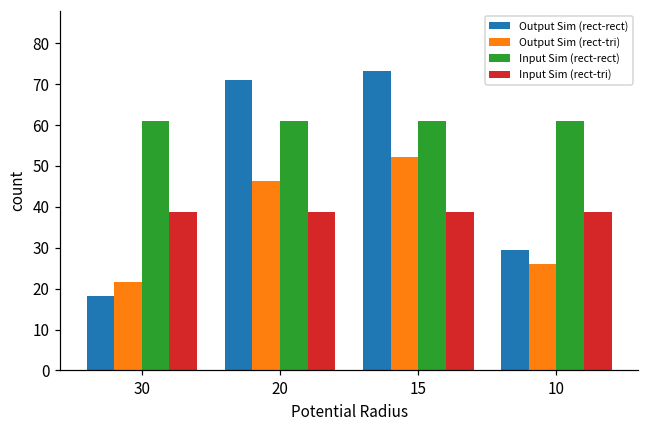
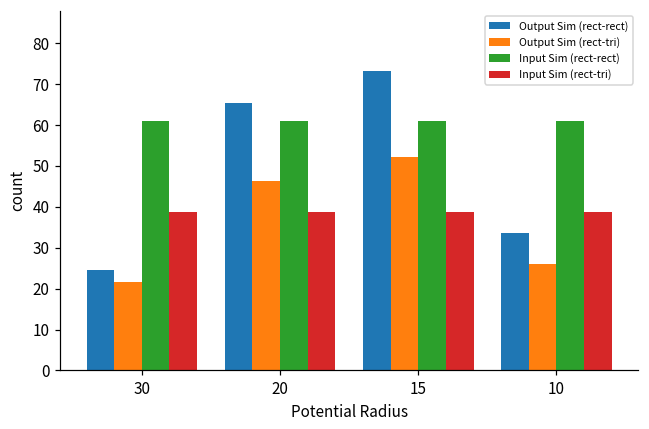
  {
    "Output Sim (rect-rect)": {
-     "30": 18,
-     "20": 71,
+     "30": 25,
+     "20": 65,
      "15": 73,
-     "10": 29
+     "10": 34
    },
    "Output Sim (rect-tri)": {
      "30": 22,
      "20": 46,
      "15": 52,
      "10": 26
    },
    "Input Sim (rect-rect)": {
      "30": 61,
      "20": 61,
      "15": 61,
      "10": 61
    },
    "Input Sim (rect-tri)": {
      "30": 39,
      "20": 39,
      "15": 39,
      "10": 39
    }
  }
